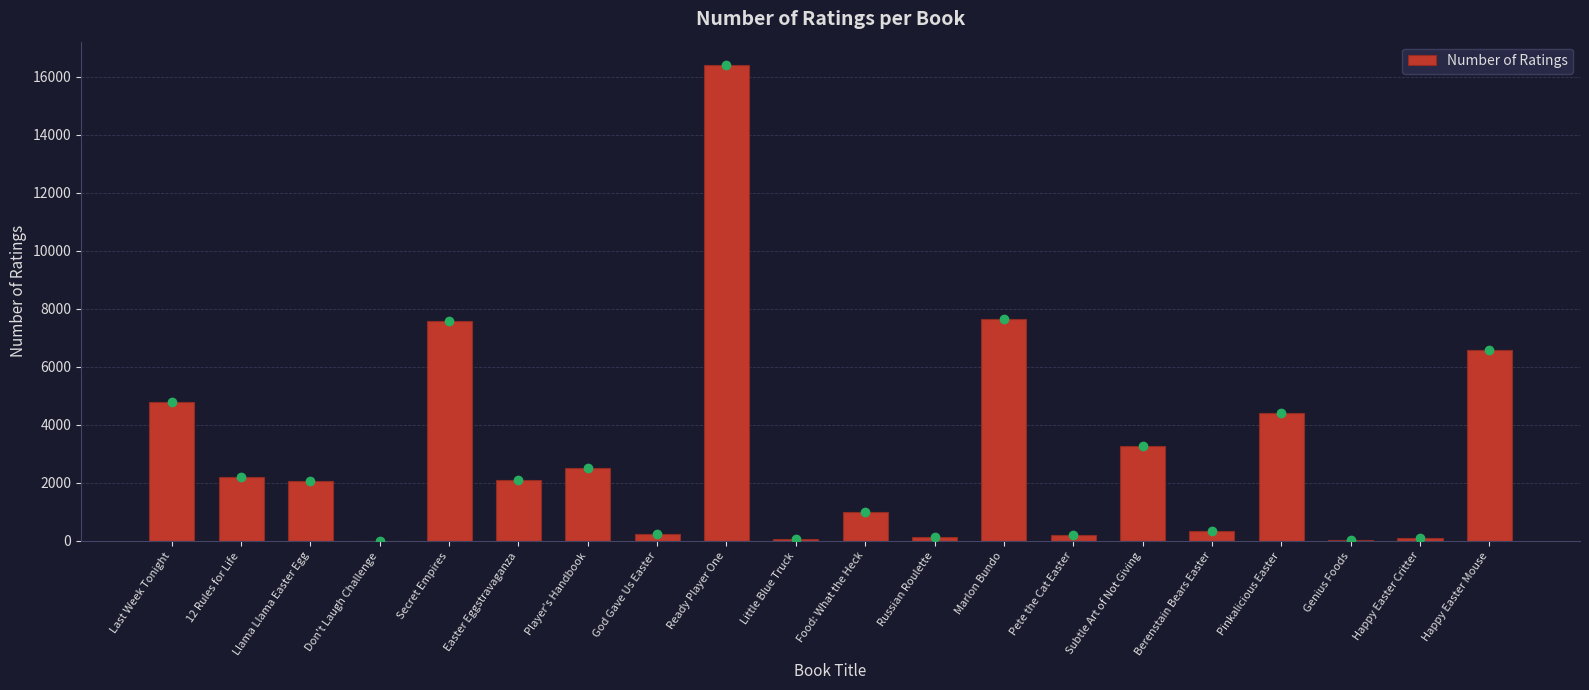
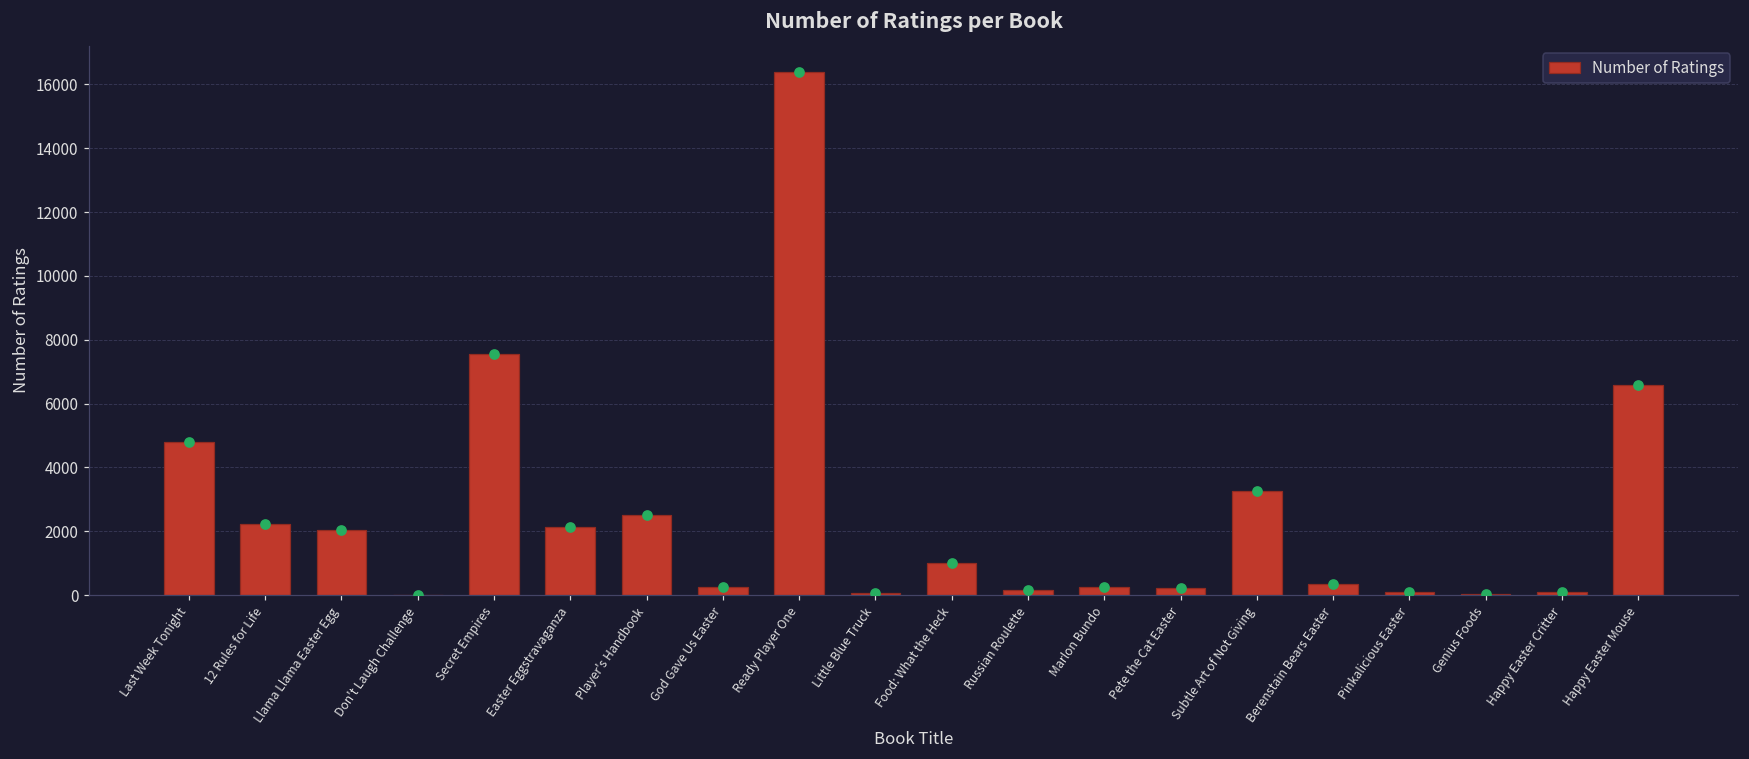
  {
    "Number of Ratings": {
      "Last Week Tonight": 4800,
      "12 Rules for Life": 2200,
      "Llama Llama Easter Egg": 2100,
      "Secret Empires": 7600,
      "Easter Eggstravaganza": 2100,
      "Player's Handbook": 2500,
      "God Gave Us Easter": 300,
      "Ready Player One": 16400,
      "Food: What the Heck": 1000,
      "Russian Roulette": 100,
-     "Marlon Bundo": 7700,
+     "Marlon Bundo": 200,
      "Pete the Cat Easter": 200,
      "Subtle Art of Not Giving": 3300,
      "Berenstain Bears Easter": 300,
-     "Pinkalicious Easter": 4400,
+     "Pinkalicious Easter": 100,
      "Happy Easter Critter": 100,
      "Happy Easter Mouse": 6600
    }
  }
